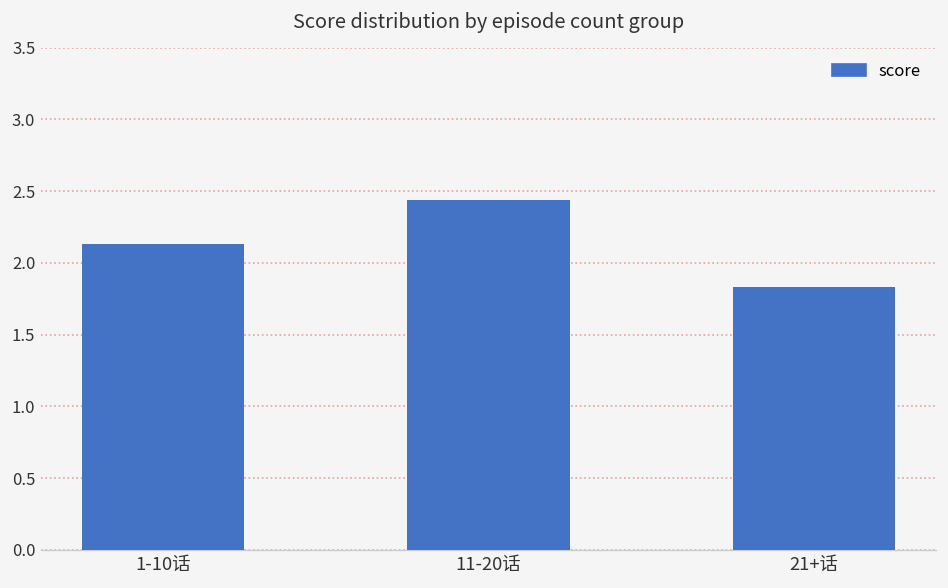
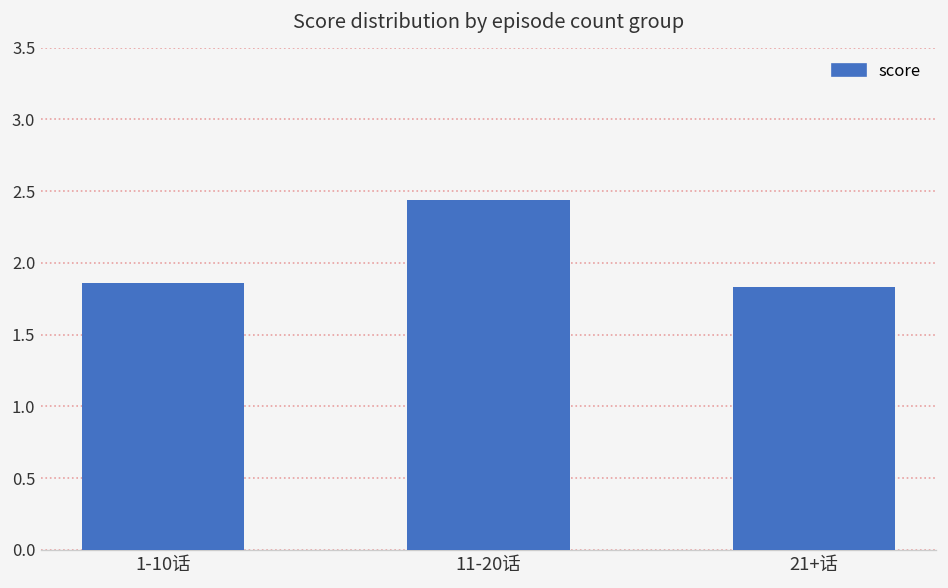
  {
-   "1-10话": 2.13,
+   "1-10话": 1.86,
    "11-20话": 2.44,
    "21+话": 1.83
  }
